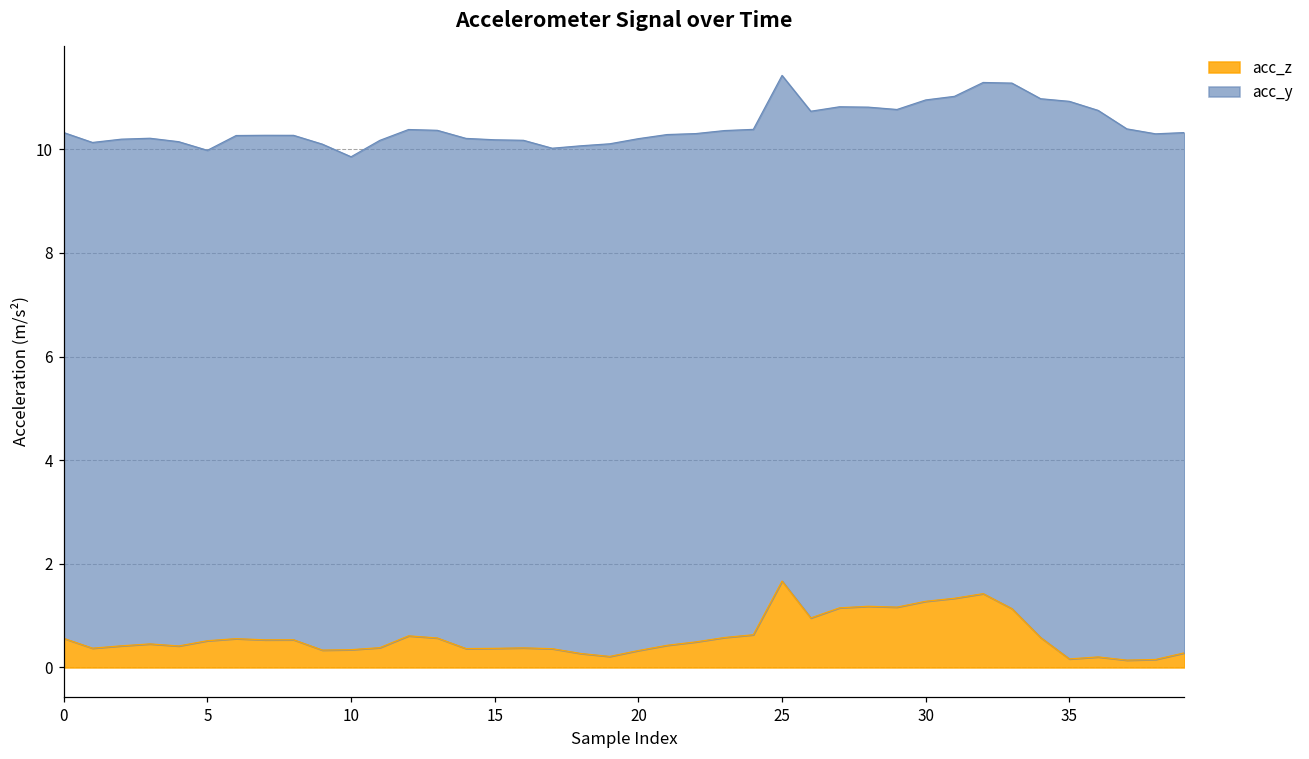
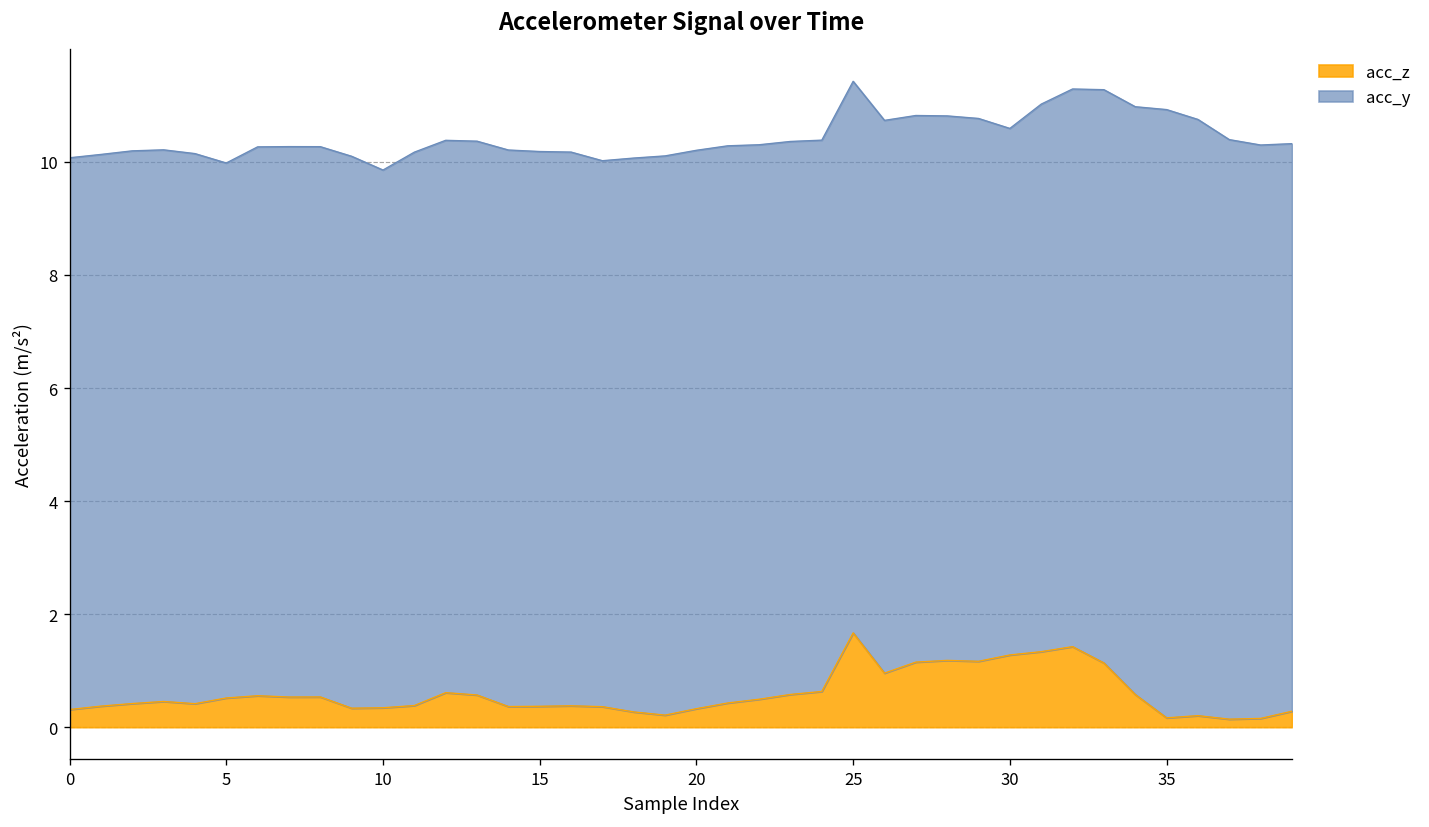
  {
    "acc_z": {
-     "0": 0.6,
+     "0": 0.3,
      "5": 0.5,
      "10": 0.3,
      "15": 0.4,
      "20": 0.3,
      "25": 1.7,
      "30": 1.3,
      "35": 0.2
    },
    "acc_y": {
      "0": 9.8,
      "5": 9.5,
      "10": 9.5,
      "15": 9.8,
      "20": 9.9,
      "25": 9.8,
-     "30": 9.7,
+     "30": 9.3,
      "35": 10.8
    }
  }
